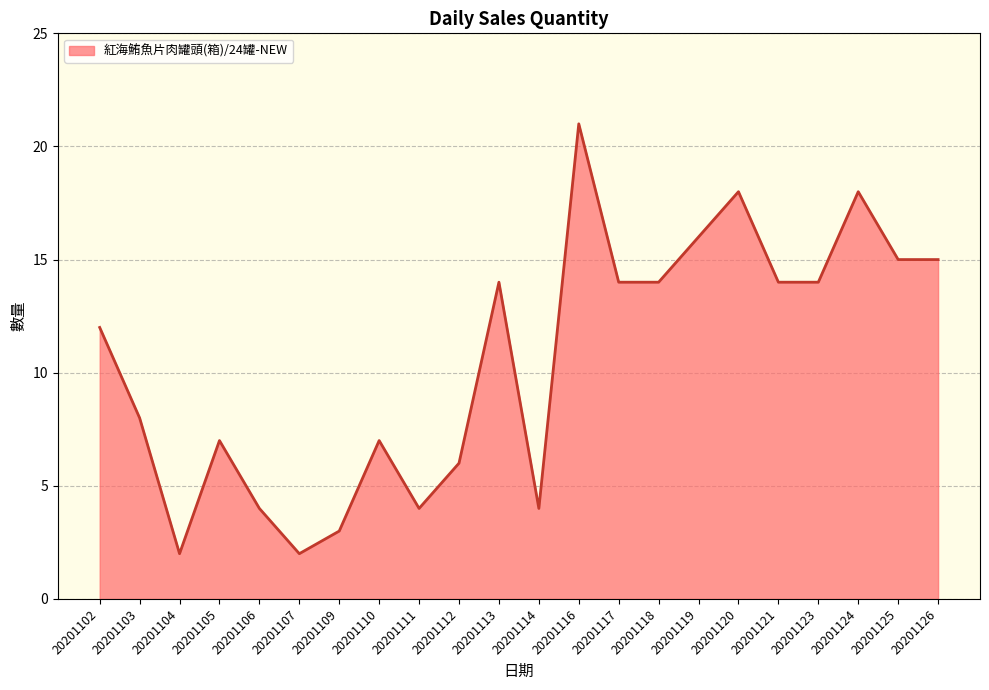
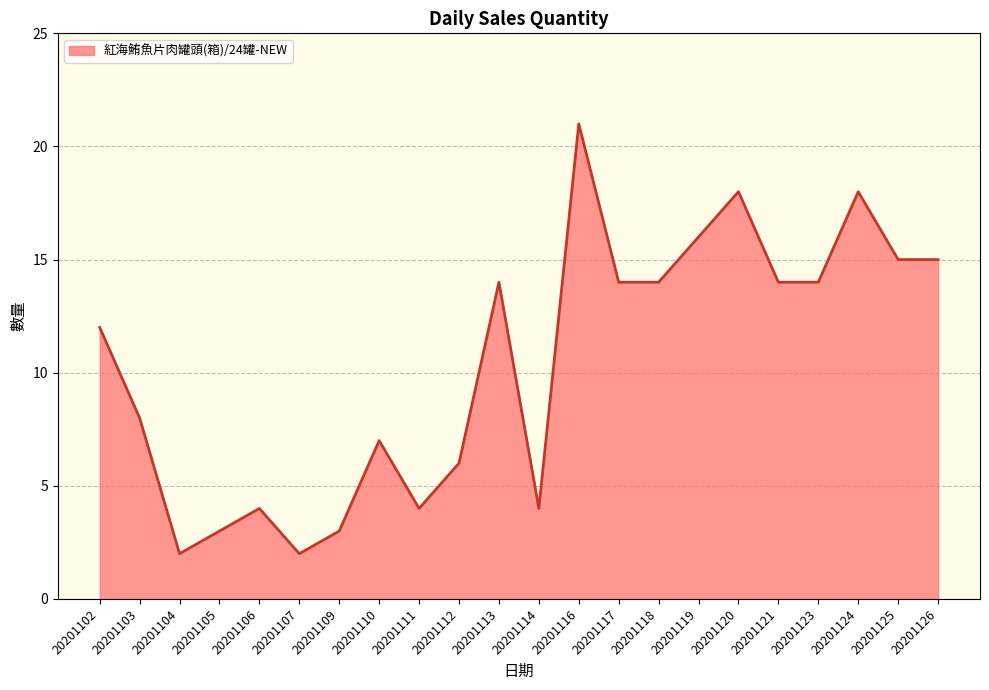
  {
    "20201102": 12,
    "20201103": 8,
    "20201104": 2,
-   "20201105": 7,
+   "20201105": 3,
    "20201106": 4,
    "20201107": 2,
    "20201109": 3,
    "20201110": 7,
    "20201111": 4,
    "20201112": 6,
    "20201113": 14,
    "20201114": 4,
    "20201116": 21,
    "20201117": 14,
    "20201118": 14,
    "20201119": 16,
    "20201120": 18,
    "20201121": 14,
    "20201123": 14,
    "20201124": 18,
    "20201125": 15,
    "20201126": 15
  }
